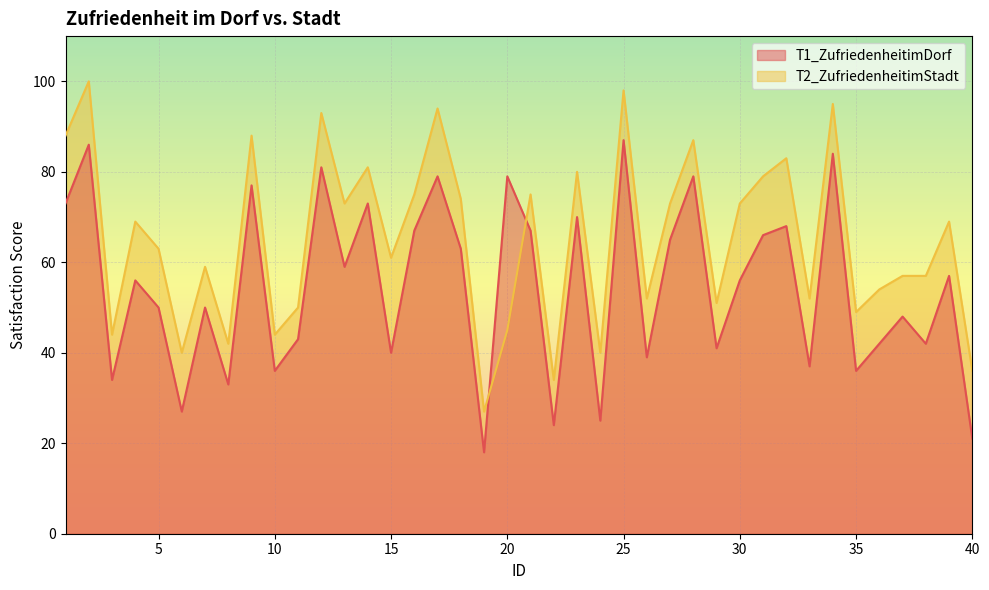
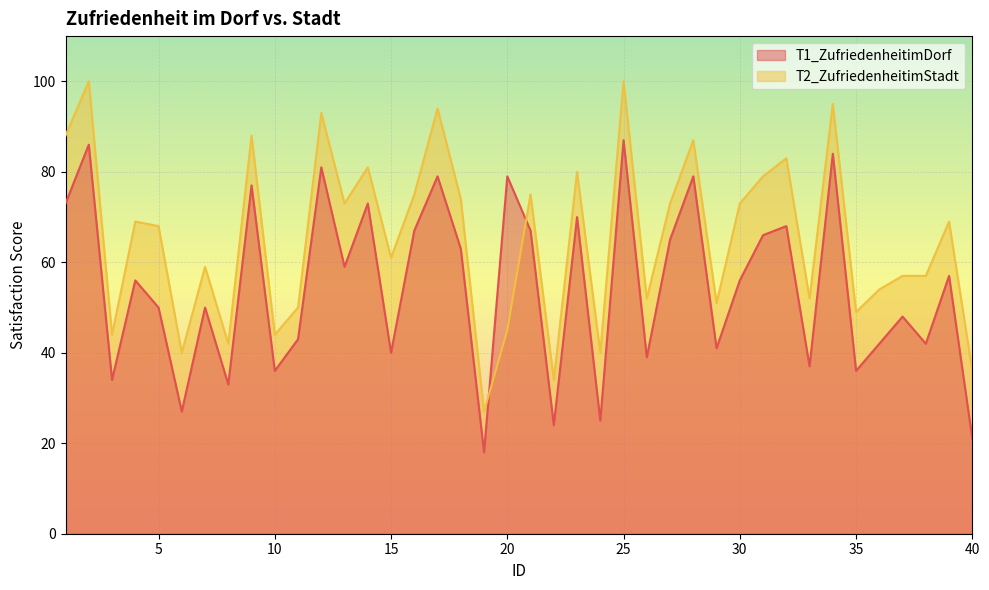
  {
    "T1_ZufriedenheitimDorf": {
      "5": 50,
      "10": 36,
      "15": 40,
      "20": 79,
      "25": 87,
      "30": 56,
      "35": 36,
      "40": 21
    },
    "T2_ZufriedenheitimStadt": {
-     "5": 63,
+     "5": 68,
      "10": 44,
      "15": 61,
      "20": 45,
-     "25": 98,
+     "25": 100,
      "30": 73,
      "35": 49,
      "40": 36
    }
  }
